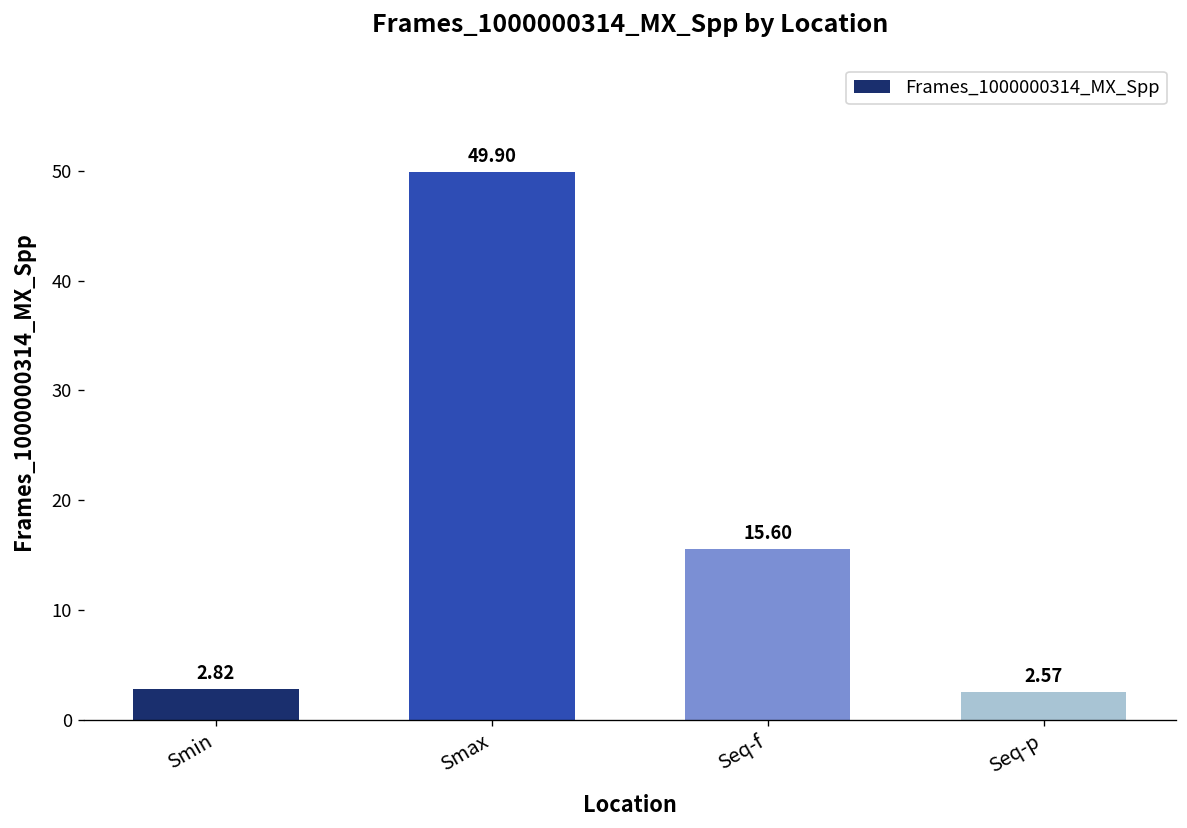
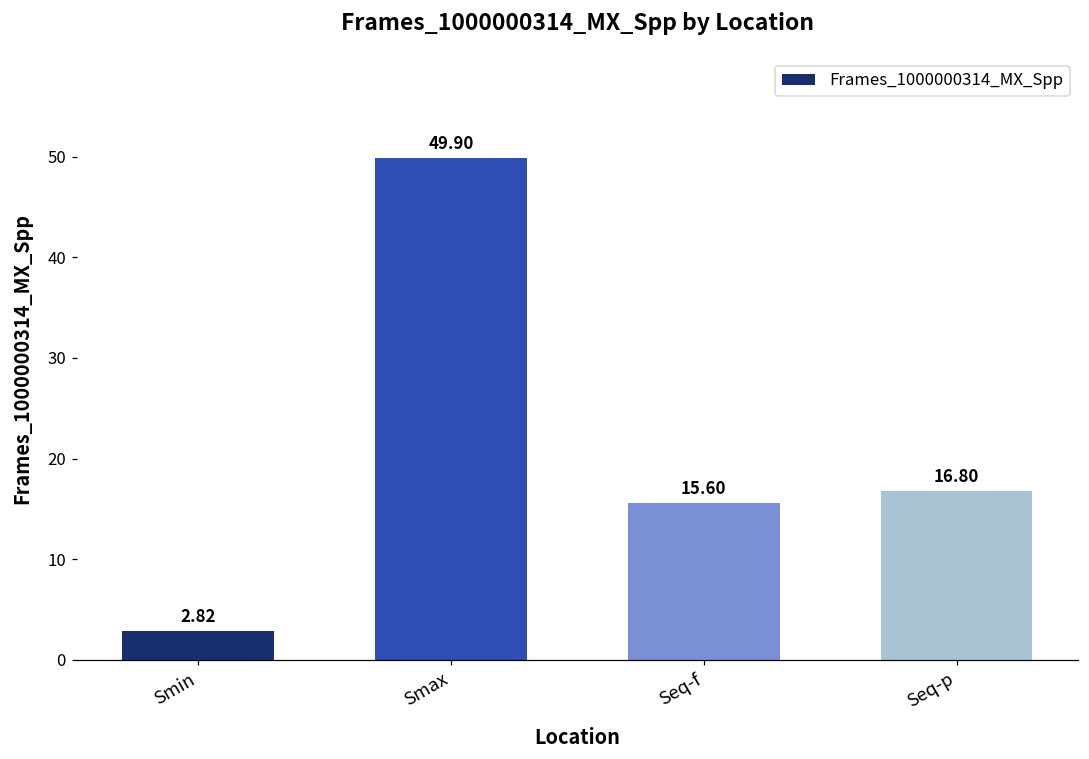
  {
    "Smin": 2.82,
    "Smax": 49.90,
    "Seq-f": 15.60,
-   "Seq-p": 2.57
+   "Seq-p": 16.80
  }
